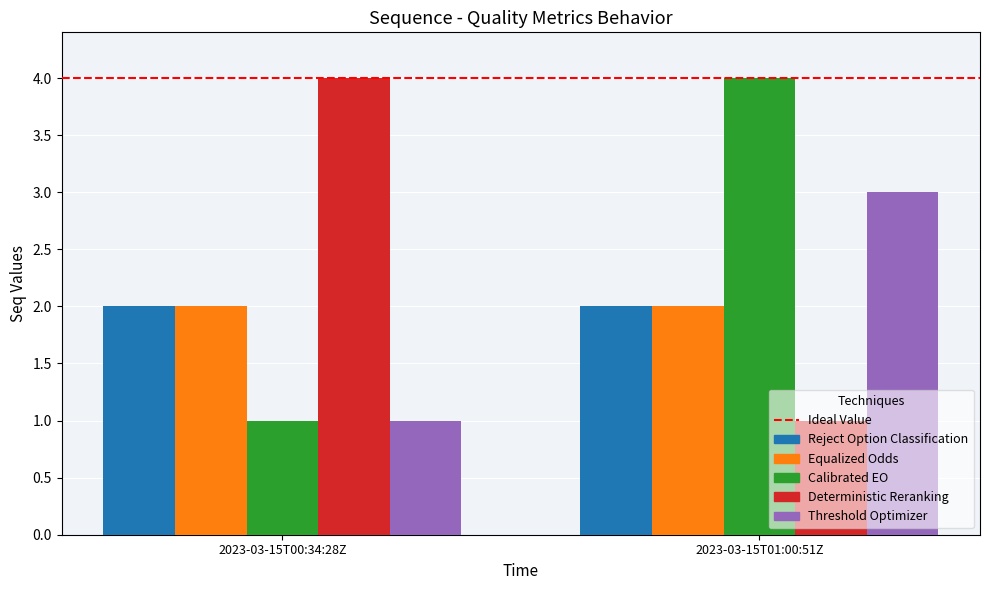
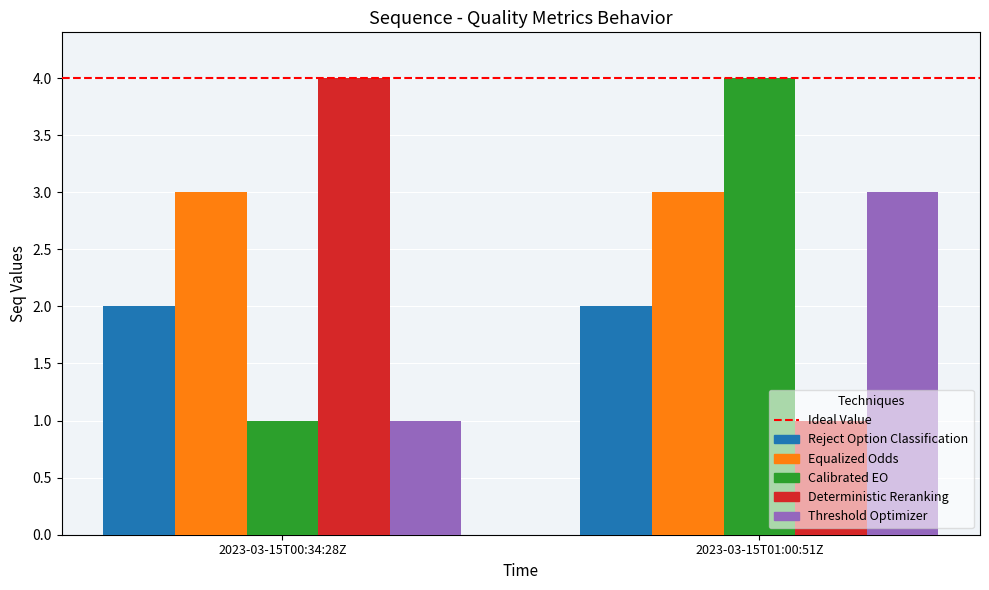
  {
    "Reject Option Classification": {
      "2023-03-15T00:34:28Z": 2,
      "2023-03-15T01:00:51Z": 2
    },
    "Equalized Odds": {
-     "2023-03-15T00:34:28Z": 2,
-     "2023-03-15T01:00:51Z": 2
+     "2023-03-15T00:34:28Z": 3,
+     "2023-03-15T01:00:51Z": 3
    },
    "Calibrated EO": {
      "2023-03-15T00:34:28Z": 1,
      "2023-03-15T01:00:51Z": 4
    },
    "Deterministic Reranking": {
      "2023-03-15T00:34:28Z": 4
    },
    "Threshold Optimizer": {
      "2023-03-15T00:34:28Z": 1,
      "2023-03-15T01:00:51Z": 3
    }
  }
